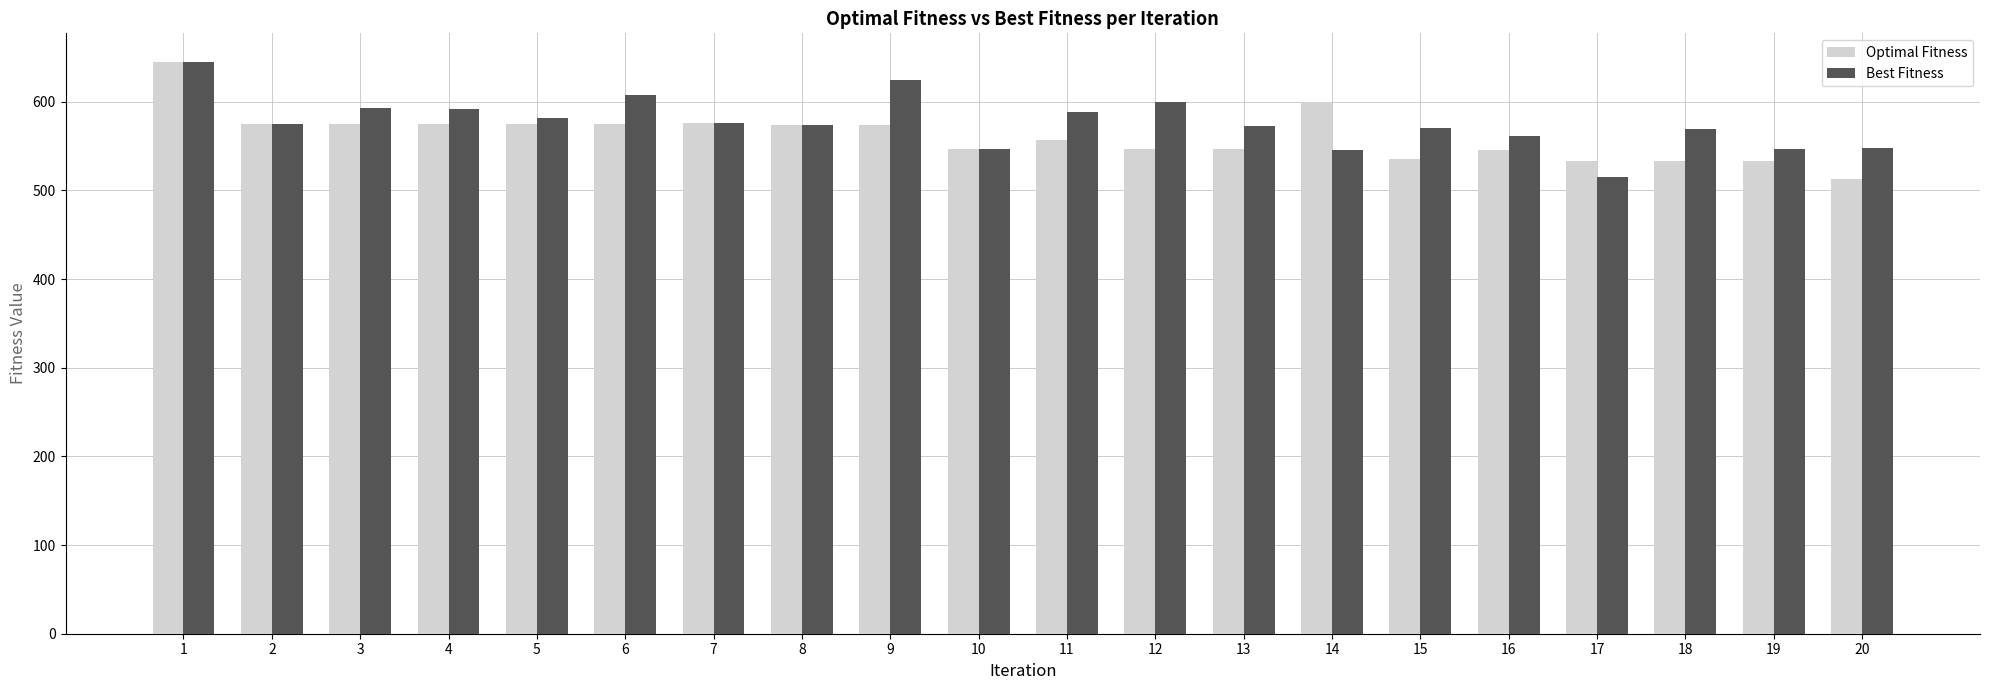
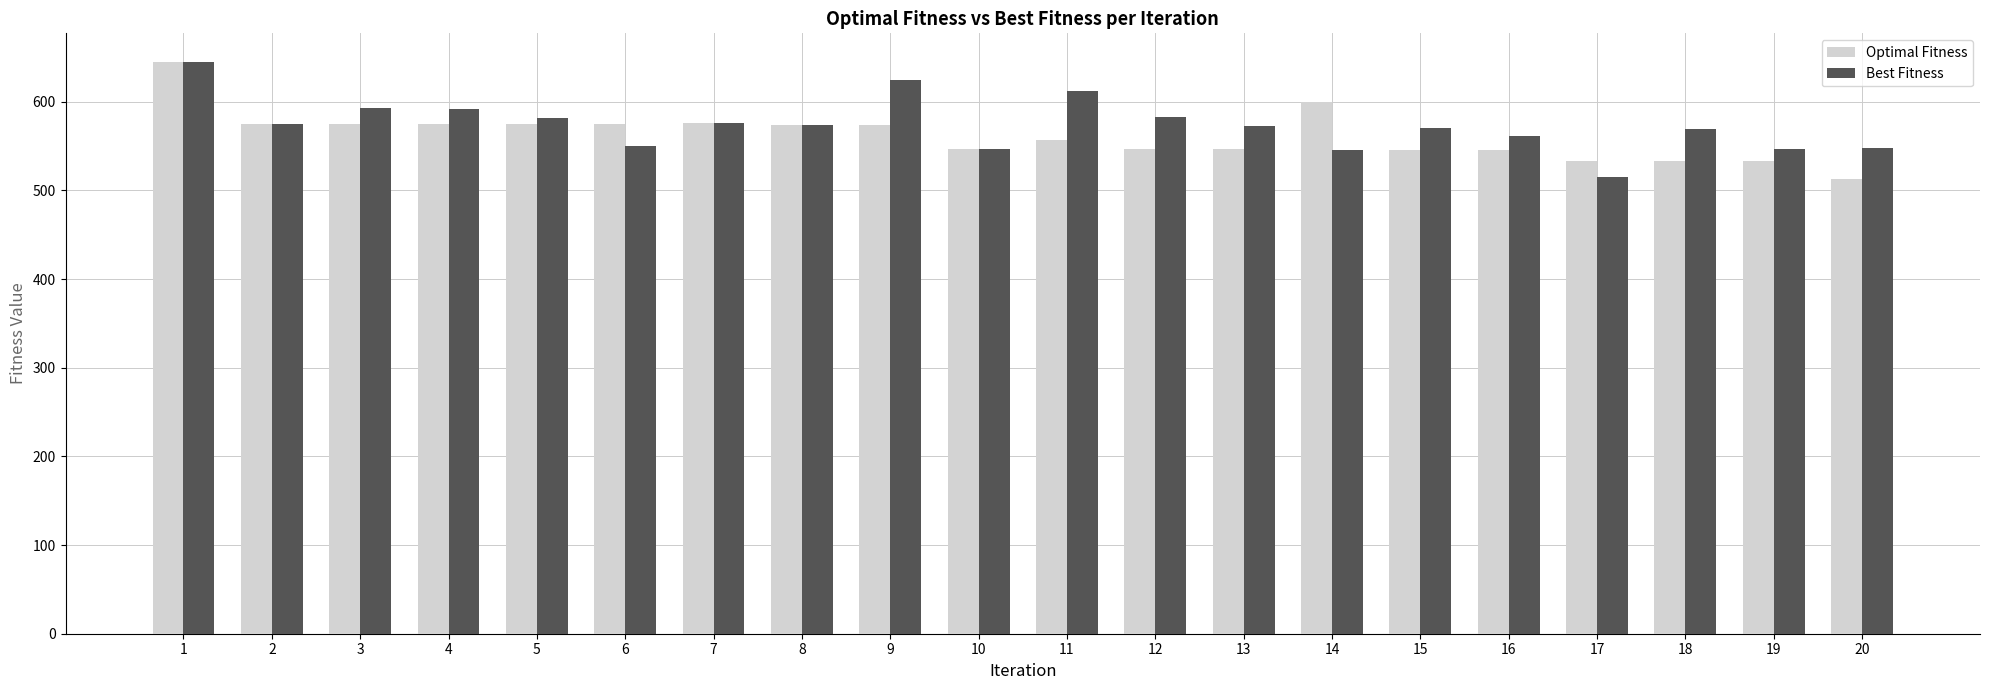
  {
    "Optimal Fitness": {
      "1": 650,
      "2": 580,
      "3": 580,
      "4": 580,
      "5": 580,
      "6": 580,
      "7": 580,
      "8": 570,
      "9": 570,
      "10": 550,
      "11": 560,
      "12": 550,
      "13": 550,
      "14": 600,
-     "15": 540,
+     "15": 550,
      "16": 550,
      "17": 530,
      "18": 530,
      "19": 530,
      "20": 510
    },
    "Best Fitness": {
      "1": 650,
      "2": 580,
      "3": 590,
      "4": 590,
      "5": 580,
-     "6": 610,
+     "6": 550,
      "7": 580,
      "8": 570,
      "9": 630,
      "10": 550,
-     "11": 590,
-     "12": 600,
+     "11": 610,
+     "12": 580,
      "13": 570,
      "14": 550,
      "15": 570,
      "16": 560,
      "17": 520,
      "18": 570,
      "19": 550,
      "20": 550
    }
  }
